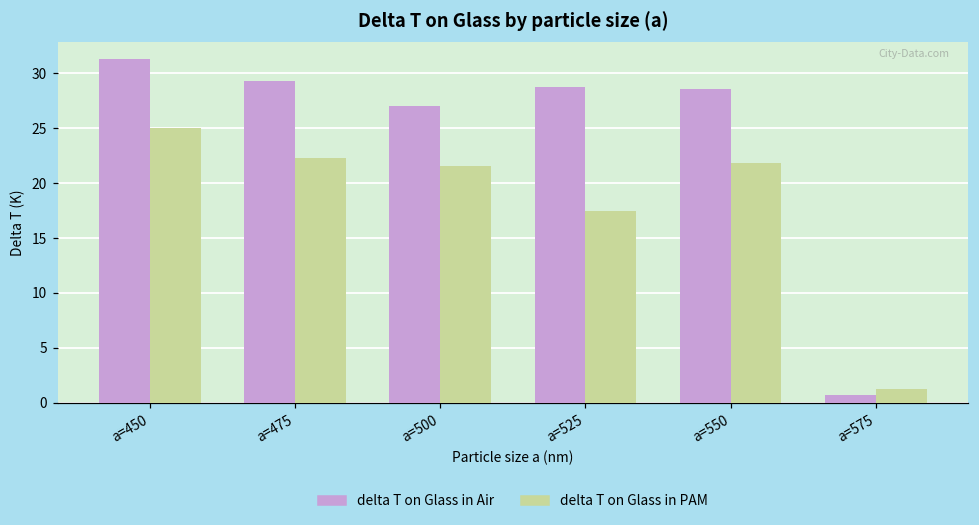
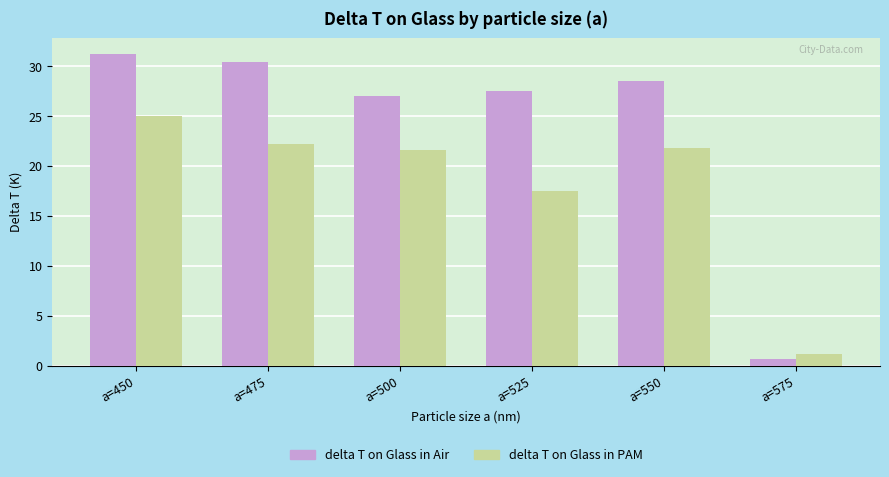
  {
    "delta T on Glass in Air": {
      "a=450": 31,
-     "a=475": 29,
+     "a=475": 30,
      "a=500": 27,
-     "a=525": 29,
+     "a=525": 28,
      "a=550": 29,
      "a=575": 1
    },
    "delta T on Glass in PAM": {
      "a=450": 25,
      "a=475": 22,
      "a=500": 22,
      "a=525": 17,
      "a=550": 22,
      "a=575": 1
    }
  }
